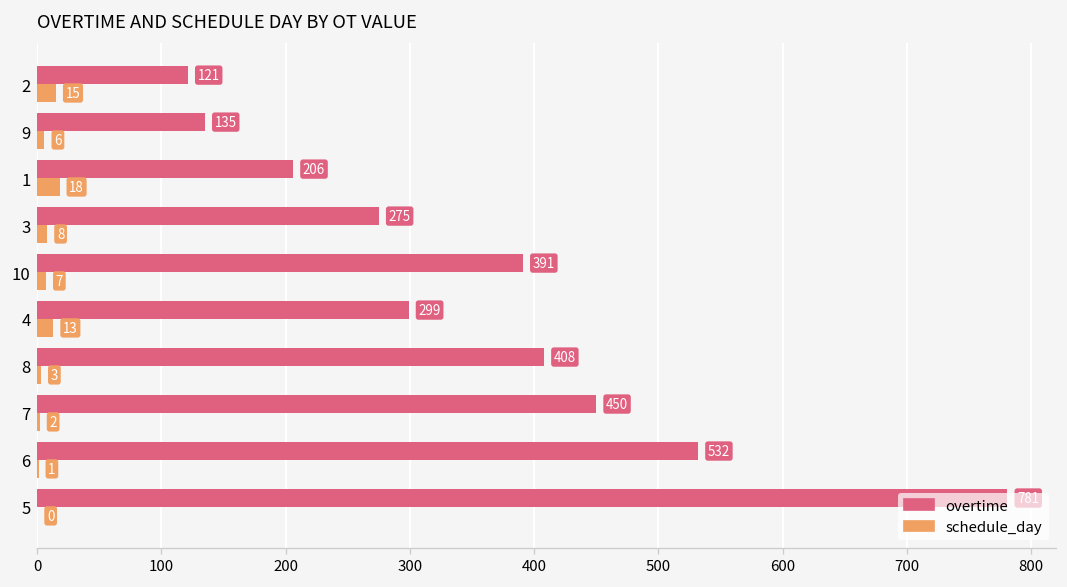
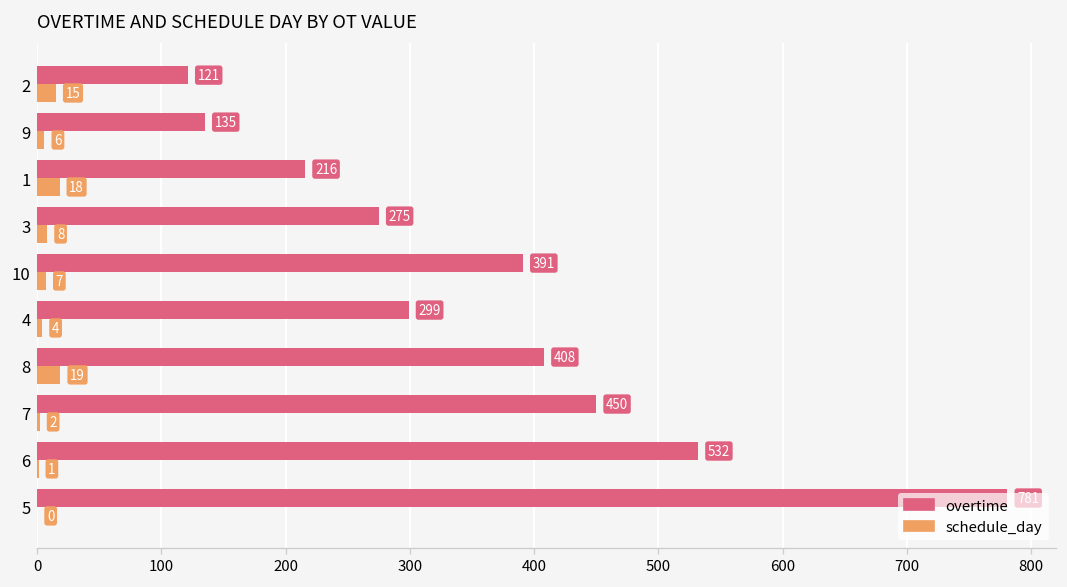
  {
    "overtime": {
-     "1": 206
+     "1": 216
    },
    "schedule_day": {
-     "4": 13,
-     "8": 3
+     "4": 4,
+     "8": 19
    }
  }
